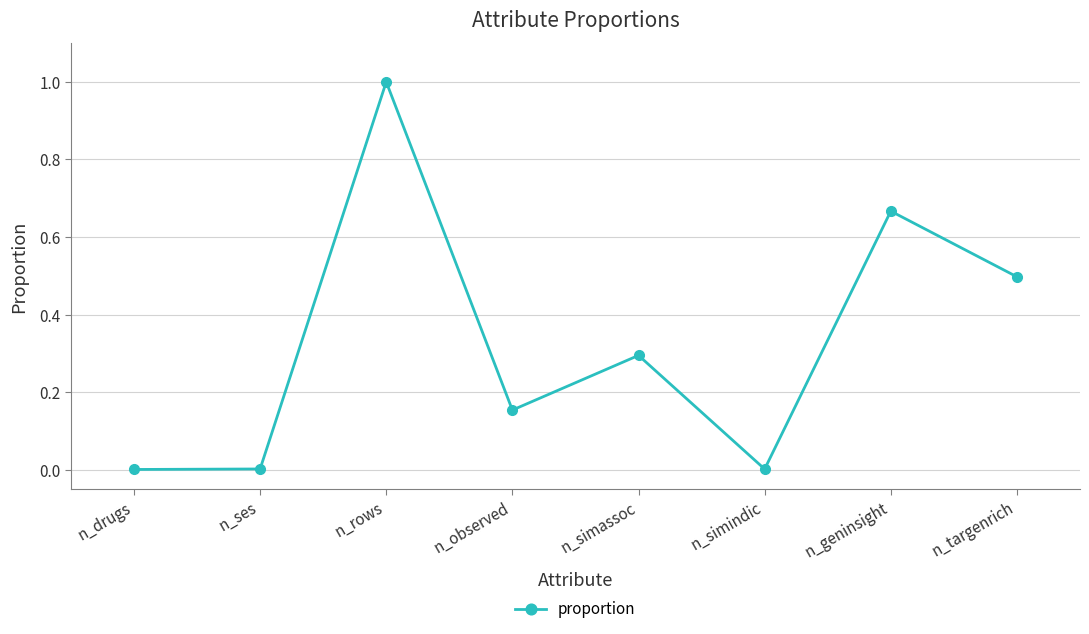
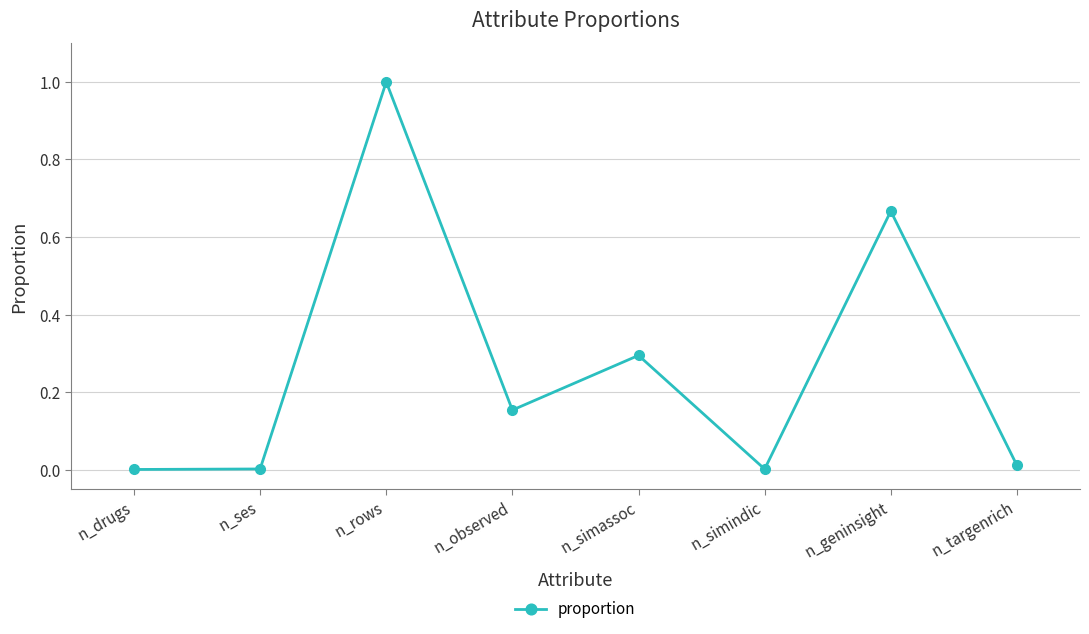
  {
    "n_drugs": 0.00,
    "n_ses": 0.00,
    "n_rows": 1.00,
    "n_observed": 0.15,
    "n_simassoc": 0.29,
    "n_simindic": 0.00,
    "n_geninsight": 0.67,
-   "n_targenrich": 0.50
+   "n_targenrich": 0.01
  }
